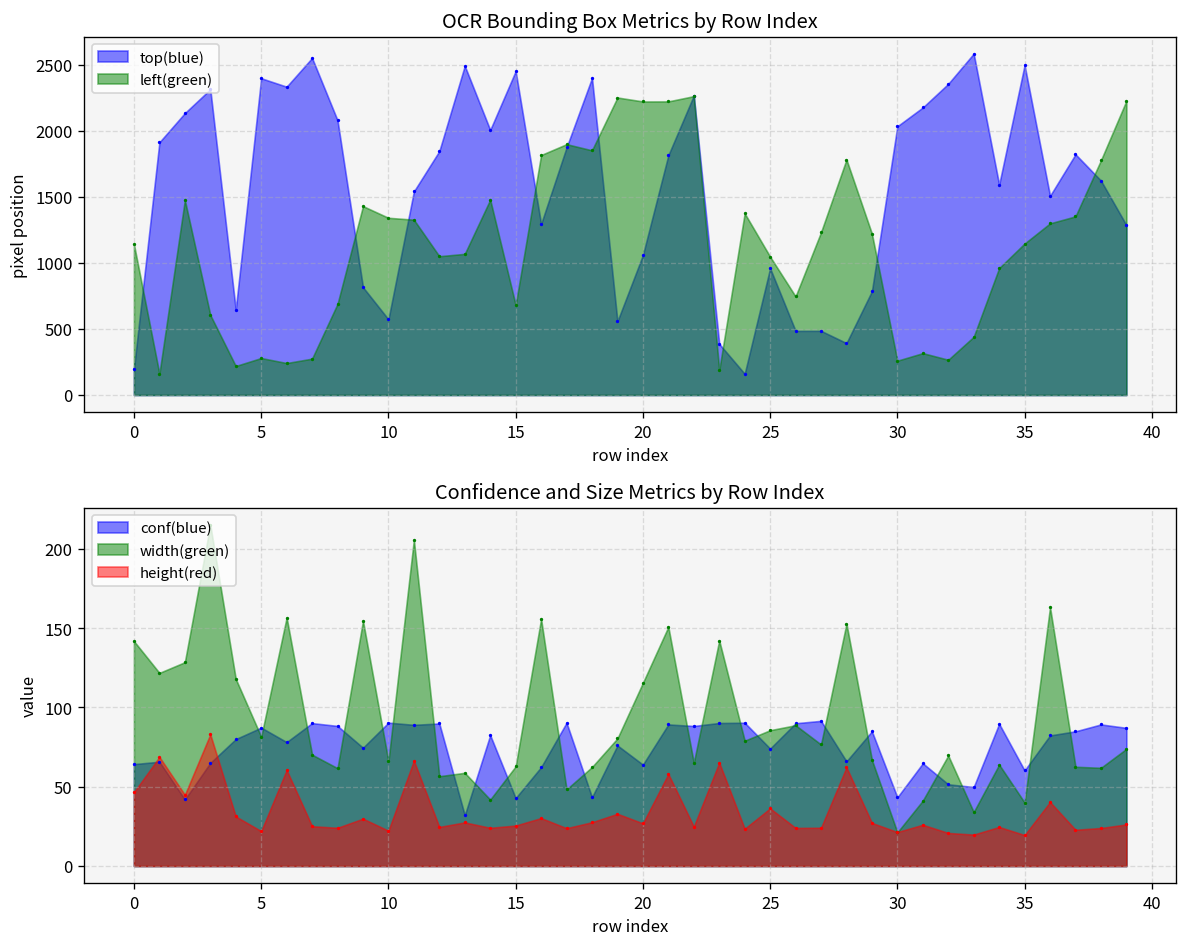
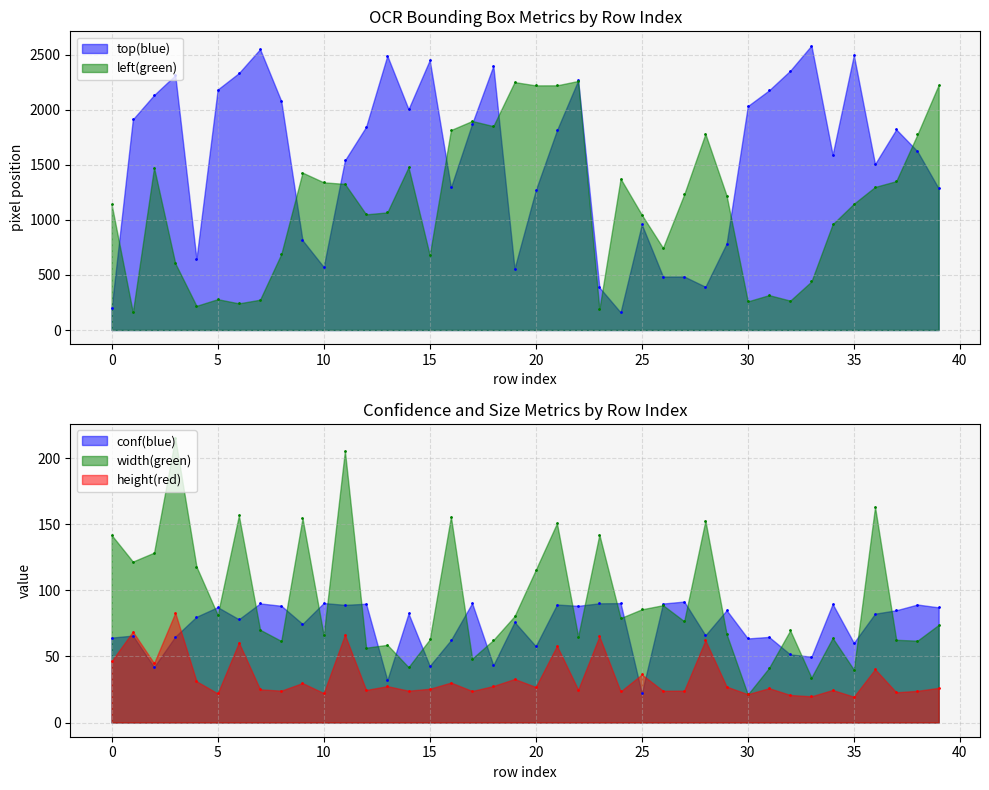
  {
    "OCR Bounding Box Metrics by Row Index": {
      "top(blue)": {
        "0": 200,
-       "5": 2400,
+       "5": 2180,
        "10": 570,
        "15": 2450,
-       "20": 1060,
+       "20": 1270,
        "25": 960,
        "30": 2030,
        "35": 2500
      },
      "left(green)": {
        "0": 1140,
        "5": 280,
        "10": 1340,
        "15": 680,
        "20": 2220,
        "25": 1050,
        "30": 260,
        "35": 1150
      }
    },
    "Confidence and Size Metrics by Row Index": {
      "conf(blue)": {
        "0": 64,
        "5": 87,
        "10": 90,
        "15": 43,
-       "20": 64,
-       "25": 74,
-       "30": 43,
+       "20": 58,
+       "25": 22,
+       "30": 64,
        "35": 60
      },
      "width(green)": {
        "0": 142,
        "5": 82,
        "10": 66,
        "15": 63,
        "20": 115,
        "25": 86,
        "35": 40
      },
      "height(red)": {
        "0": 47,
        "5": 22,
        "10": 22,
        "15": 26,
        "20": 27,
        "25": 36,
        "35": 20
      }
    }
  }
